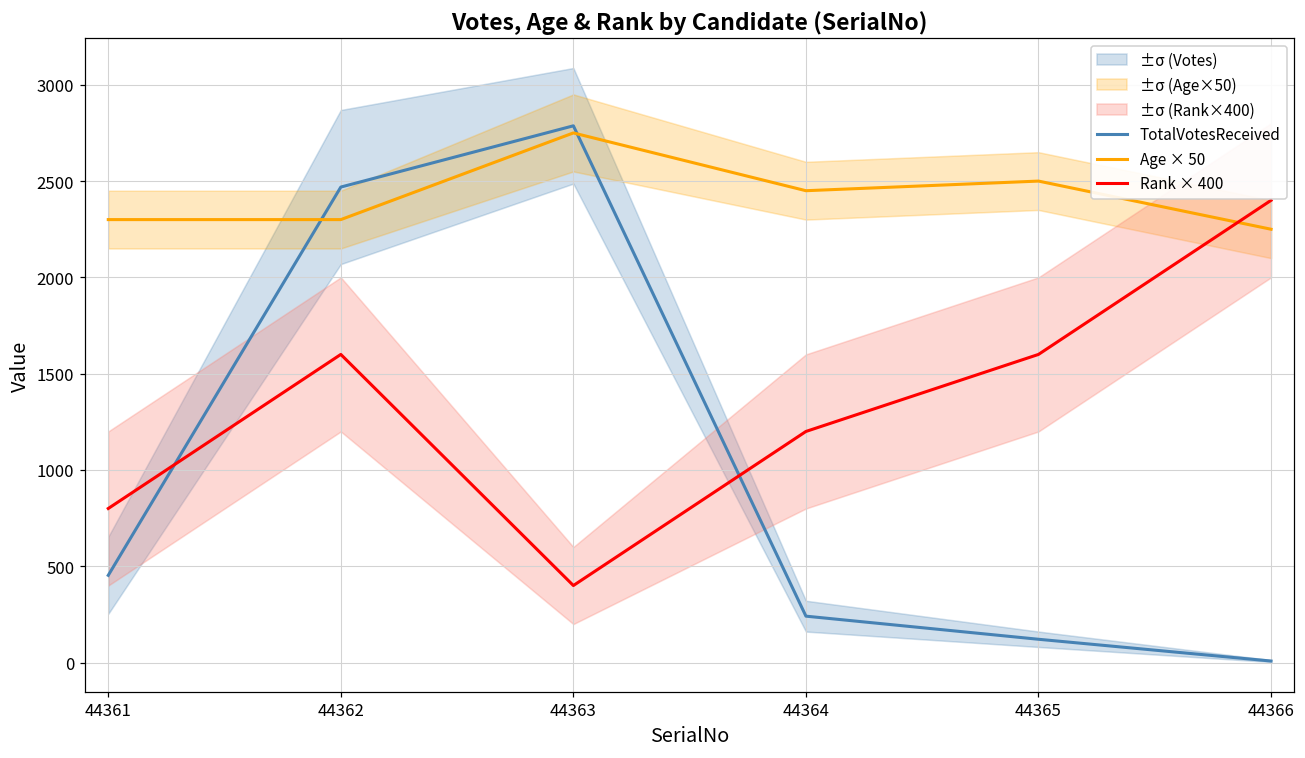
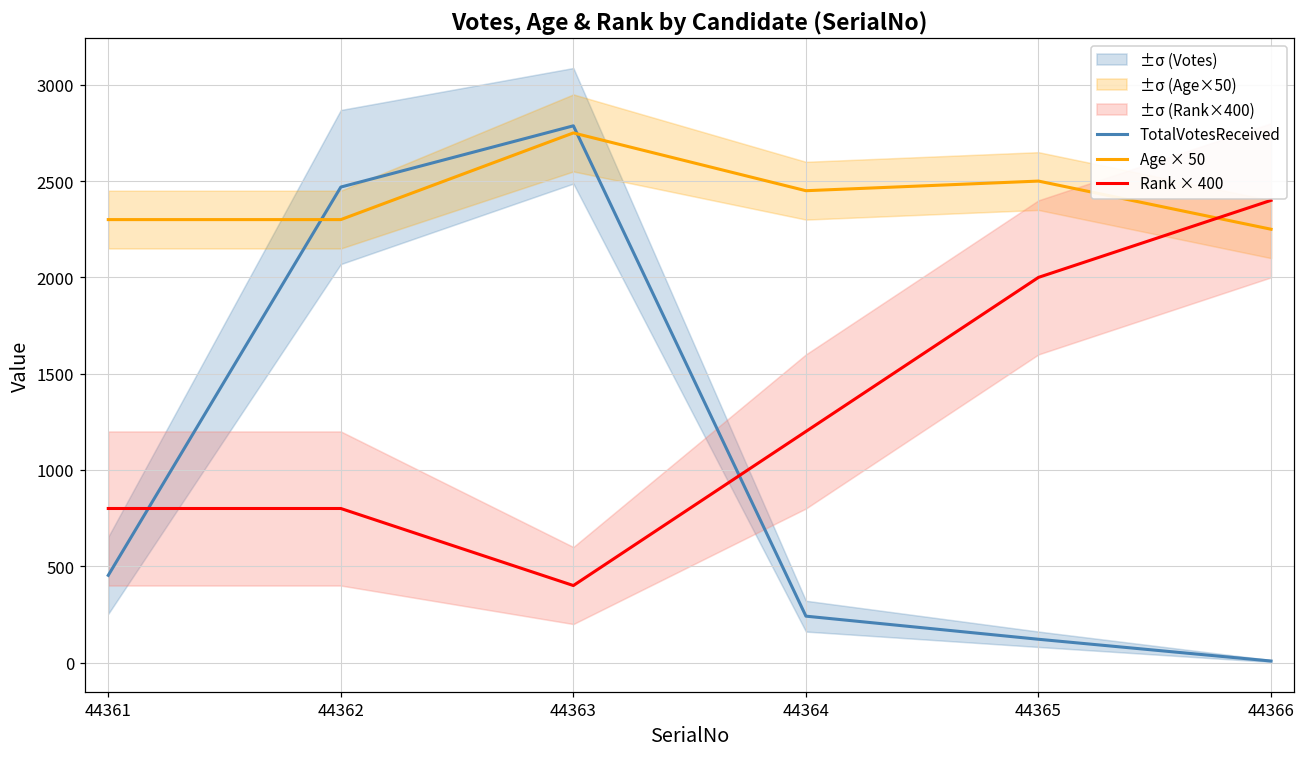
  {
    "Rank × 400": {
      "44361": 800,
-     "44362": 1600,
+     "44362": 800,
      "44363": 400,
      "44364": 1200,
-     "44365": 1600
+     "44365": 2000
    }
  }
